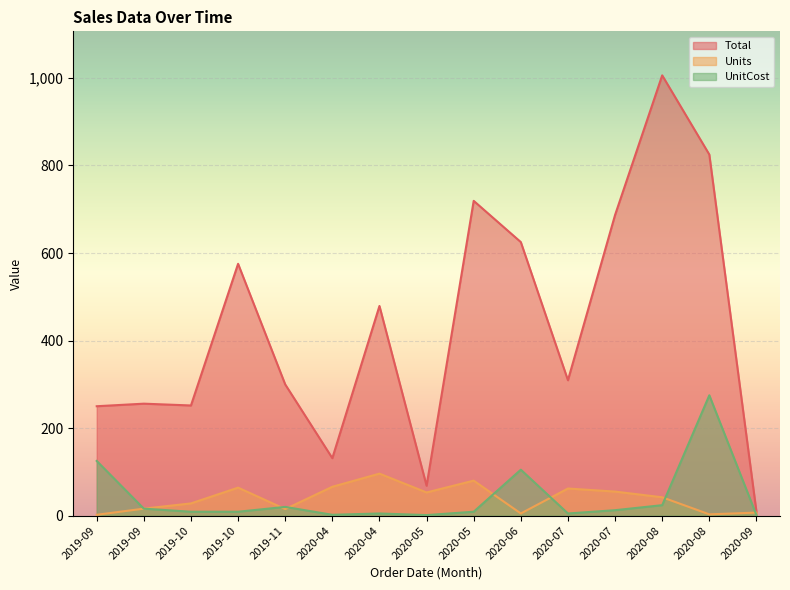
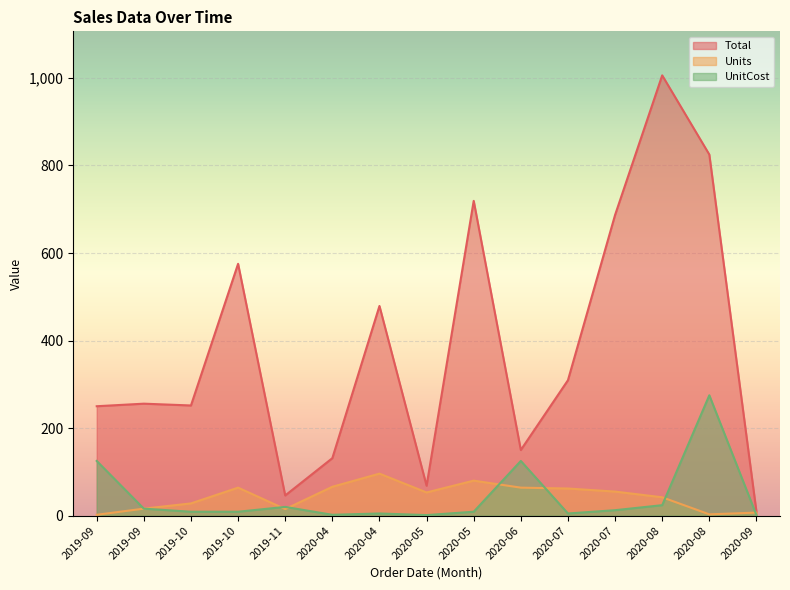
  {
    "Total": {
-     "2019-11": 300,
-     "2020-06": 630
+     "2019-11": 50,
+     "2020-06": 150
    },
    "Units": {
-     "2020-06": 10
+     "2020-06": 60
    },
    "UnitCost": {
-     "2020-06": 110
+     "2020-06": 130
    }
  }
